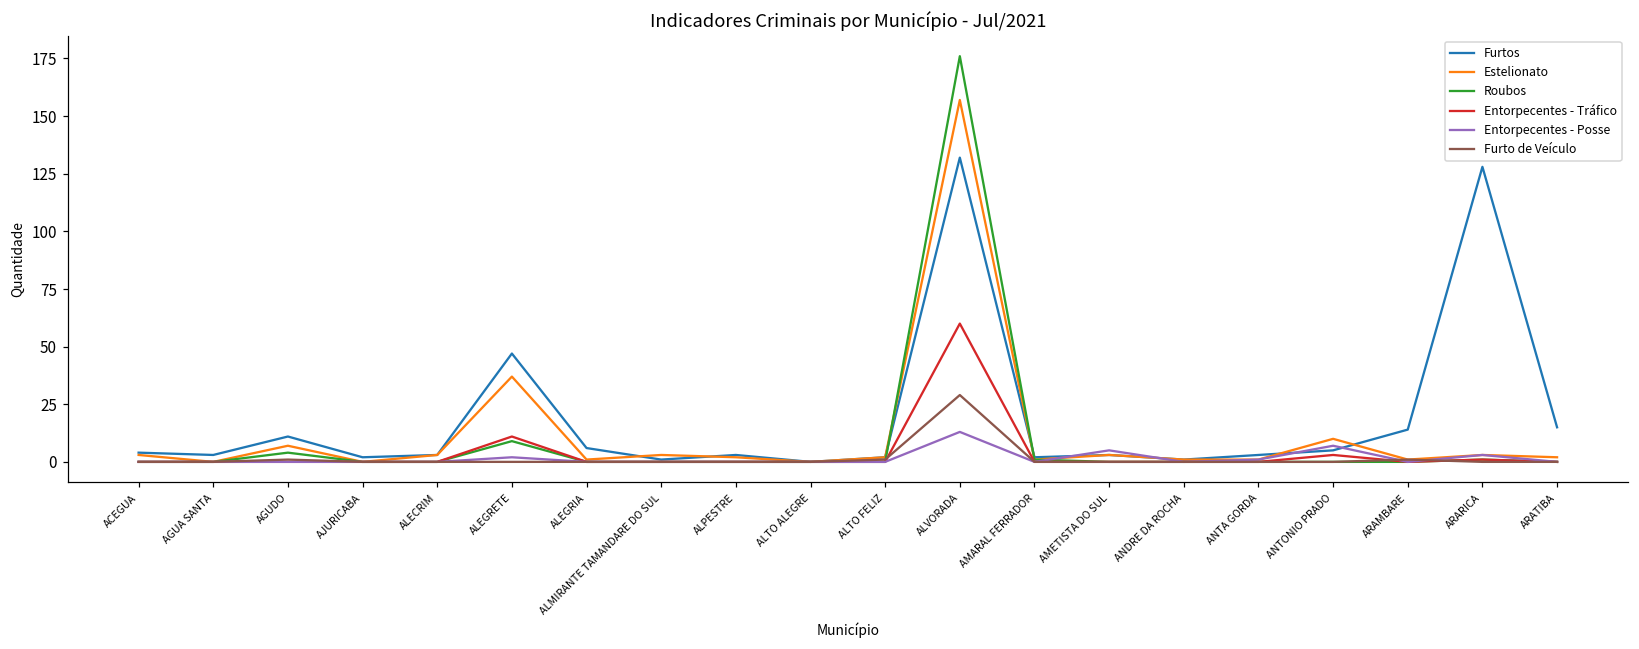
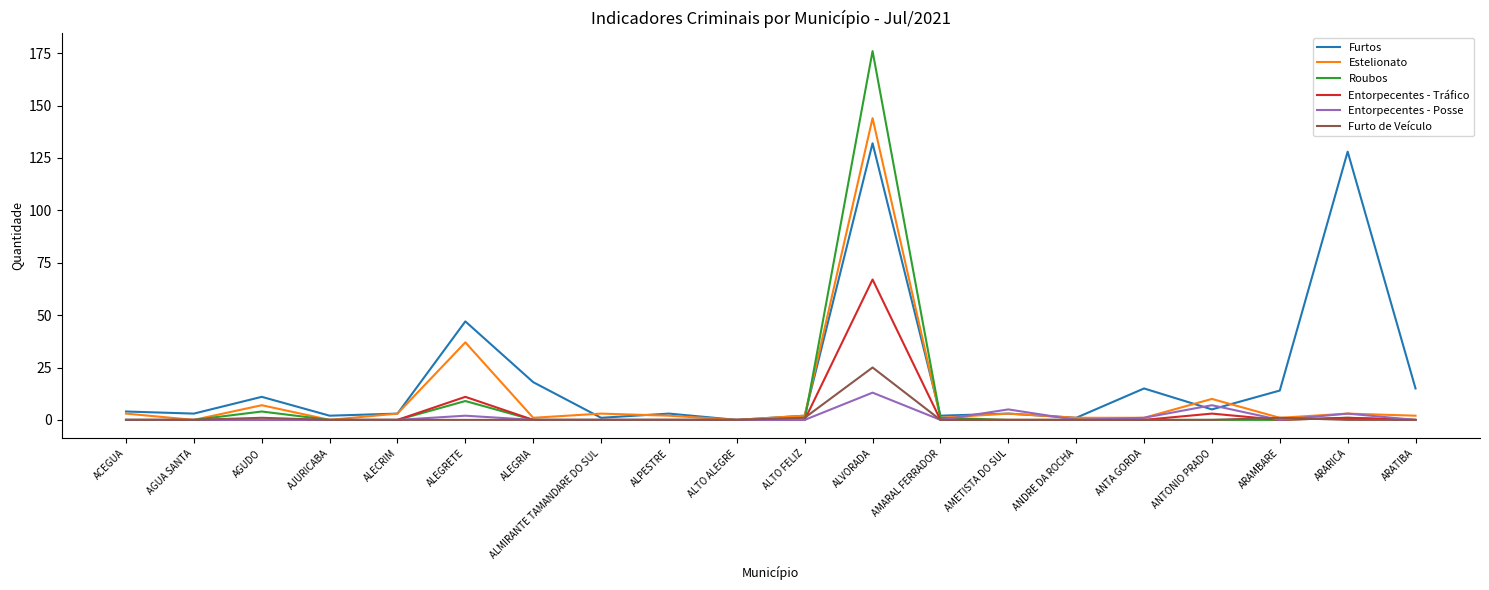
  {
    "Furtos": {
      "AGUA SANTA": 3,
      "AGUDO": 11,
      "AJURICABA": 2,
      "ALEGRETE": 47,
-     "ALEGRIA": 6,
+     "ALEGRIA": 18,
      "ALVORADA": 132,
-     "ANTA GORDA": 3,
+     "ANTA GORDA": 15,
      "ANTONIO PRADO": 5,
      "ARAMBARE": 14,
      "ARARICA": 128,
      "ARATIBA": 15
    },
    "Estelionato": {
      "AGUDO": 7,
      "ALEGRETE": 37,
      "ALMIRANTE TAMANDARE DO SUL": 3,
-     "ALVORADA": 157,
+     "ALVORADA": 144,
      "ANTONIO PRADO": 10,
      "ARATIBA": 2
    },
    "Roubos": {
      "AGUDO": 4,
      "ALEGRETE": 9,
      "ALVORADA": 176
    },
    "Entorpecentes - Tráfico": {
      "ALEGRETE": 11,
-     "ALVORADA": 60,
+     "ALVORADA": 67,
      "ANTONIO PRADO": 3
    },
    "Entorpecentes - Posse": {
      "ALEGRETE": 2,
      "ALVORADA": 13,
      "AMETISTA DO SUL": 5,
      "ANTONIO PRADO": 7
    },
    "Furto de Veículo": {
      "ALEGRETE": 0,
-     "ALVORADA": 29
+     "ALVORADA": 25
    }
  }
